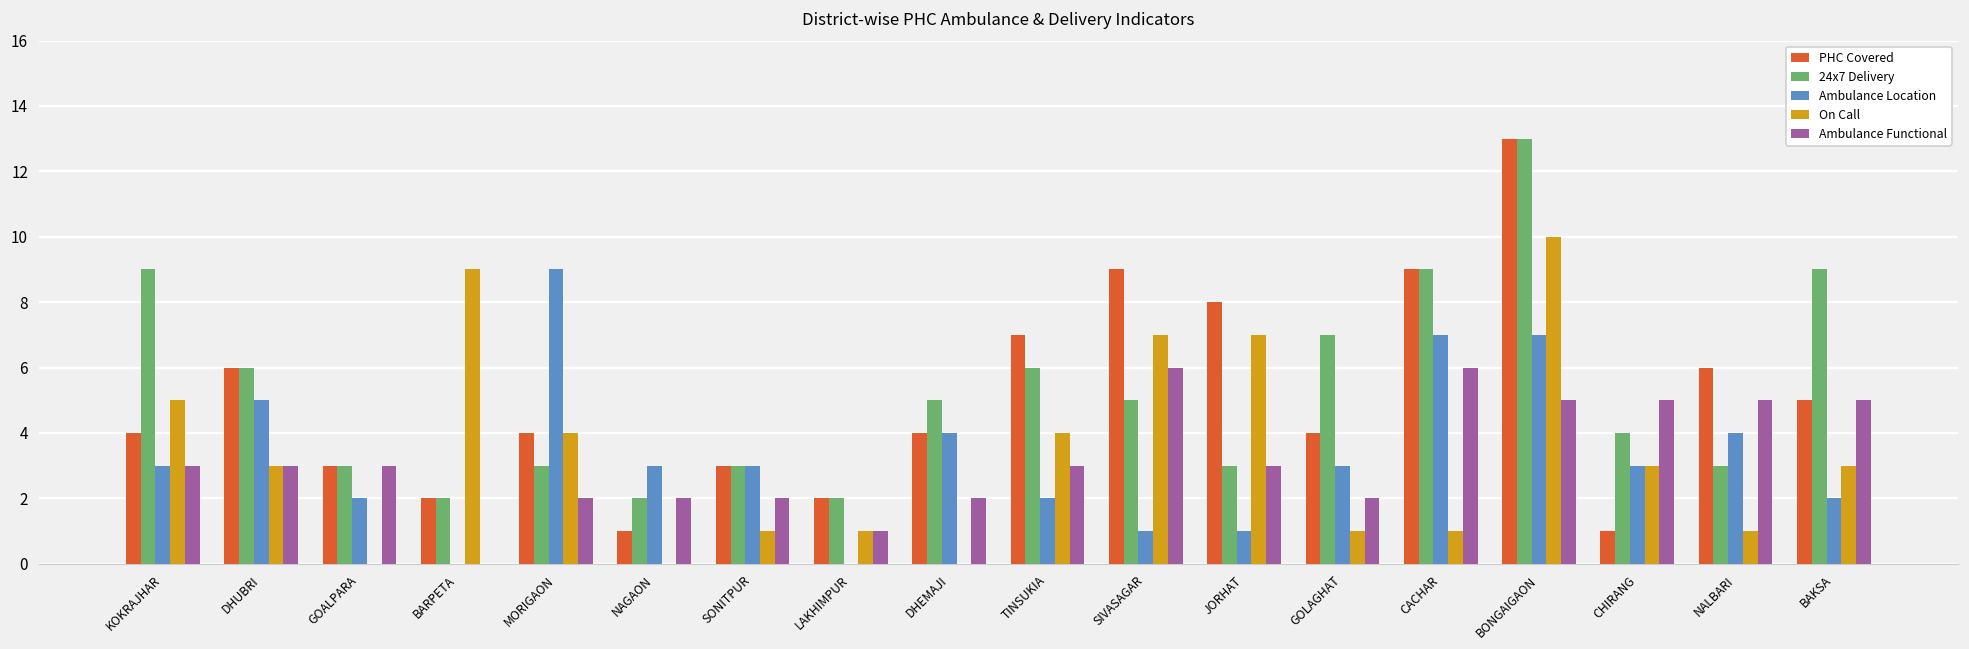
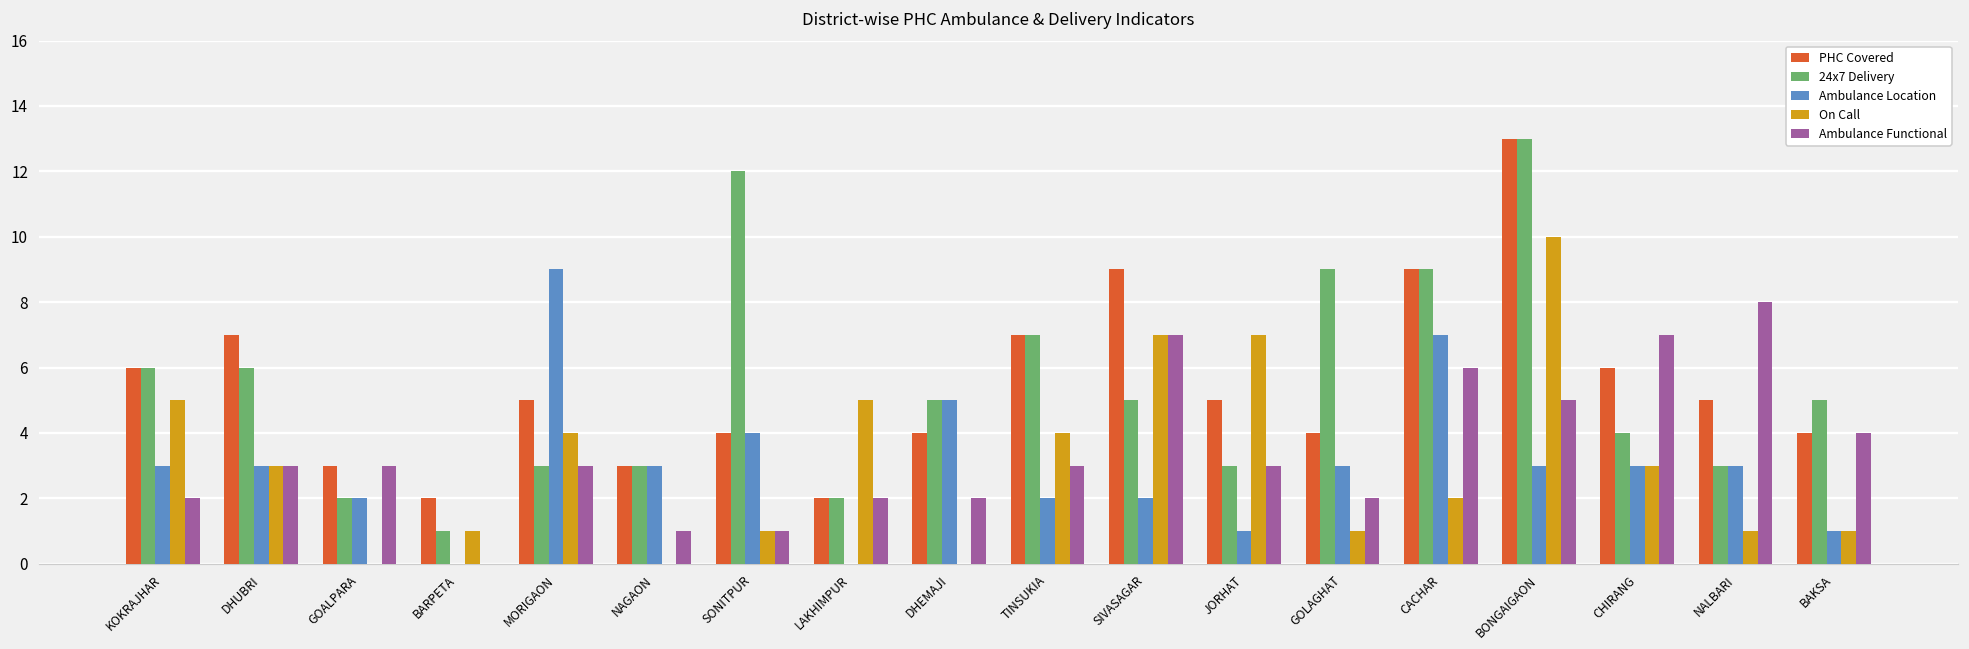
  {
    "PHC Covered": {
-     "KOKRAJHAR": 4,
-     "DHUBRI": 6,
+     "KOKRAJHAR": 6,
+     "DHUBRI": 7,
      "GOALPARA": 3,
      "BARPETA": 2,
-     "MORIGAON": 4,
-     "NAGAON": 1,
-     "SONITPUR": 3,
+     "MORIGAON": 5,
+     "NAGAON": 3,
+     "SONITPUR": 4,
      "LAKHIMPUR": 2,
      "DHEMAJI": 4,
      "TINSUKIA": 7,
      "SIVASAGAR": 9,
-     "JORHAT": 8,
+     "JORHAT": 5,
      "GOLAGHAT": 4,
      "CACHAR": 9,
      "BONGAIGAON": 13,
-     "CHIRANG": 1,
-     "NALBARI": 6,
-     "BAKSA": 5
+     "CHIRANG": 6,
+     "NALBARI": 5,
+     "BAKSA": 4
    },
    "24x7 Delivery": {
-     "KOKRAJHAR": 9,
+     "KOKRAJHAR": 6,
      "DHUBRI": 6,
-     "GOALPARA": 3,
-     "BARPETA": 2,
+     "GOALPARA": 2,
+     "BARPETA": 1,
      "MORIGAON": 3,
-     "NAGAON": 2,
-     "SONITPUR": 3,
+     "NAGAON": 3,
+     "SONITPUR": 12,
      "LAKHIMPUR": 2,
      "DHEMAJI": 5,
-     "TINSUKIA": 6,
+     "TINSUKIA": 7,
      "SIVASAGAR": 5,
      "JORHAT": 3,
-     "GOLAGHAT": 7,
+     "GOLAGHAT": 9,
      "CACHAR": 9,
      "BONGAIGAON": 13,
      "CHIRANG": 4,
      "NALBARI": 3,
-     "BAKSA": 9
+     "BAKSA": 5
    },
    "Ambulance Location": {
      "KOKRAJHAR": 3,
-     "DHUBRI": 5,
+     "DHUBRI": 3,
      "GOALPARA": 2,
      "BARPETA": 0,
      "MORIGAON": 9,
      "NAGAON": 3,
-     "SONITPUR": 3,
+     "SONITPUR": 4,
      "LAKHIMPUR": 0,
-     "DHEMAJI": 4,
+     "DHEMAJI": 5,
      "TINSUKIA": 2,
-     "SIVASAGAR": 1,
+     "SIVASAGAR": 2,
      "JORHAT": 1,
      "GOLAGHAT": 3,
      "CACHAR": 7,
-     "BONGAIGAON": 7,
+     "BONGAIGAON": 3,
      "CHIRANG": 3,
-     "NALBARI": 4,
-     "BAKSA": 2
+     "NALBARI": 3,
+     "BAKSA": 1
    },
    "On Call": {
      "KOKRAJHAR": 5,
      "DHUBRI": 3,
      "GOALPARA": 0,
-     "BARPETA": 9,
+     "BARPETA": 1,
      "MORIGAON": 4,
      "NAGAON": 0,
      "SONITPUR": 1,
-     "LAKHIMPUR": 1,
+     "LAKHIMPUR": 5,
      "DHEMAJI": 0,
      "TINSUKIA": 4,
      "SIVASAGAR": 7,
      "JORHAT": 7,
      "GOLAGHAT": 1,
-     "CACHAR": 1,
+     "CACHAR": 2,
      "BONGAIGAON": 10,
      "CHIRANG": 3,
      "NALBARI": 1,
-     "BAKSA": 3
+     "BAKSA": 1
    },
    "Ambulance Functional": {
-     "KOKRAJHAR": 3,
+     "KOKRAJHAR": 2,
      "DHUBRI": 3,
      "GOALPARA": 3,
      "BARPETA": 0,
-     "MORIGAON": 2,
-     "NAGAON": 2,
-     "SONITPUR": 2,
-     "LAKHIMPUR": 1,
+     "MORIGAON": 3,
+     "NAGAON": 1,
+     "SONITPUR": 1,
+     "LAKHIMPUR": 2,
      "DHEMAJI": 2,
      "TINSUKIA": 3,
-     "SIVASAGAR": 6,
+     "SIVASAGAR": 7,
      "JORHAT": 3,
      "GOLAGHAT": 2,
      "CACHAR": 6,
      "BONGAIGAON": 5,
-     "CHIRANG": 5,
-     "NALBARI": 5,
-     "BAKSA": 5
+     "CHIRANG": 7,
+     "NALBARI": 8,
+     "BAKSA": 4
    }
  }
